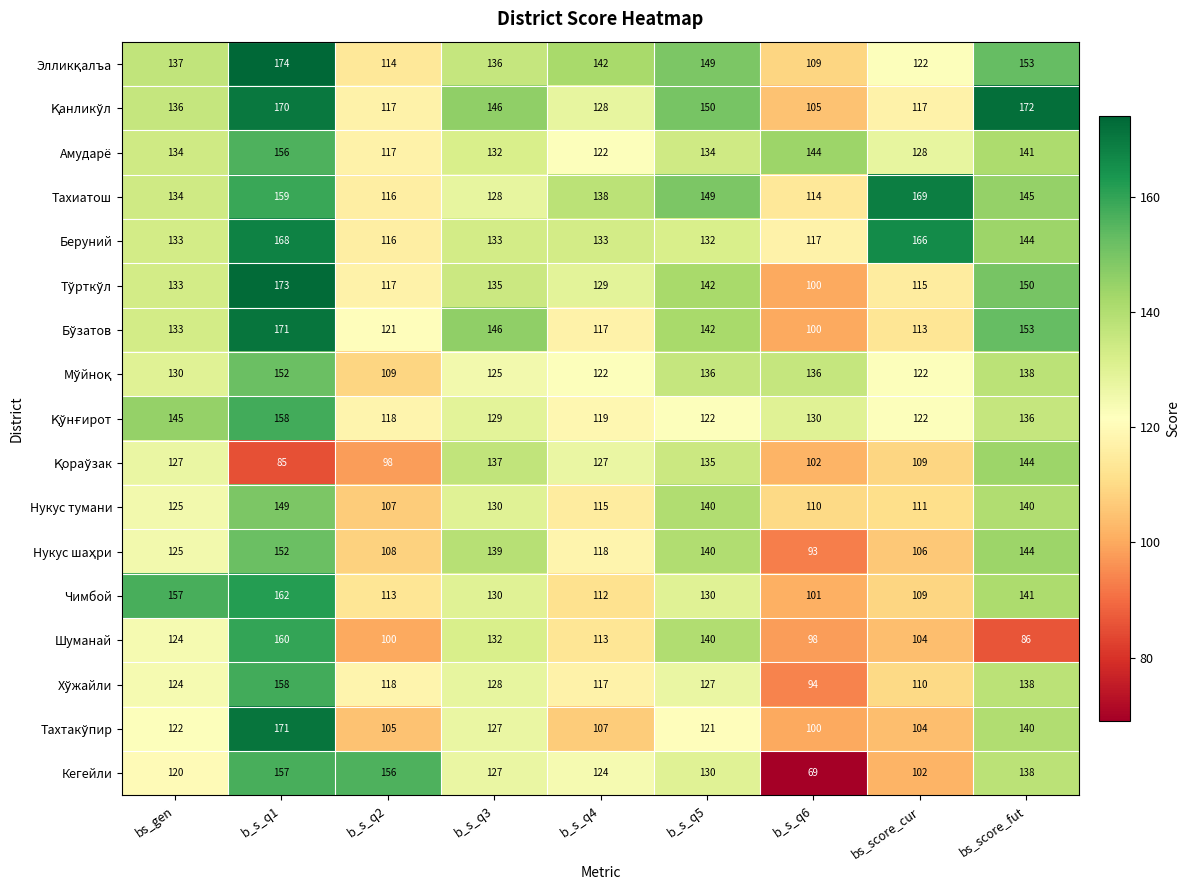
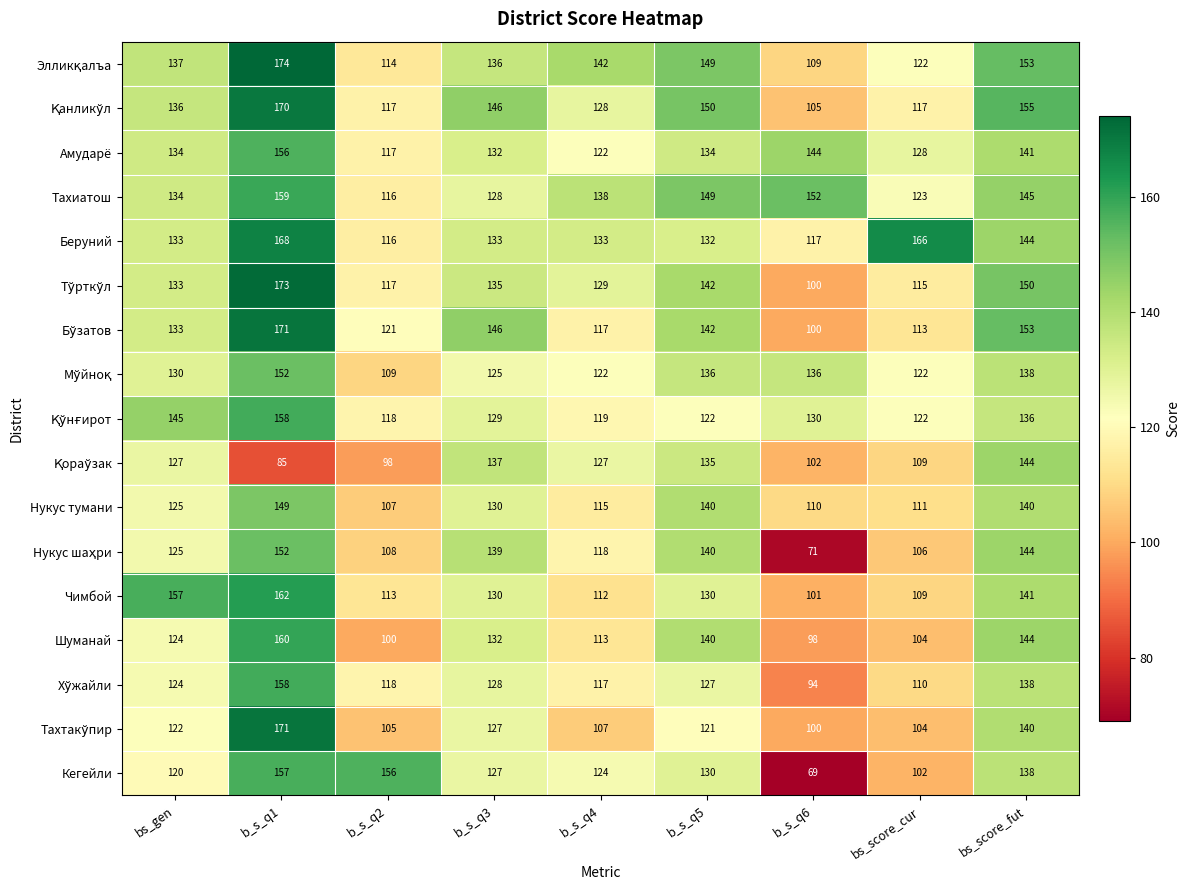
  {
    "Элликқалъа": {
      "bs_gen": 137,
      "b_s_q1": 174,
      "b_s_q2": 114,
      "b_s_q3": 136,
      "b_s_q4": 142,
      "b_s_q5": 149,
      "b_s_q6": 109,
      "bs_score_cur": 122,
      "bs_score_fut": 153
    },
    "Қанликўл": {
      "bs_gen": 136,
      "b_s_q1": 170,
      "b_s_q2": 117,
      "b_s_q3": 146,
      "b_s_q4": 128,
      "b_s_q5": 150,
      "b_s_q6": 105,
      "bs_score_cur": 117,
-     "bs_score_fut": 172
+     "bs_score_fut": 155
    },
    "Амударё": {
      "bs_gen": 134,
      "b_s_q1": 156,
      "b_s_q2": 117,
      "b_s_q3": 132,
      "b_s_q4": 122,
      "b_s_q5": 134,
      "b_s_q6": 144,
      "bs_score_cur": 128,
      "bs_score_fut": 141
    },
    "Тахиатош": {
      "bs_gen": 134,
      "b_s_q1": 159,
      "b_s_q2": 116,
      "b_s_q3": 128,
      "b_s_q4": 138,
      "b_s_q5": 149,
-     "b_s_q6": 114,
-     "bs_score_cur": 169,
+     "b_s_q6": 152,
+     "bs_score_cur": 123,
      "bs_score_fut": 145
    },
    "Беруний": {
      "bs_gen": 133,
      "b_s_q1": 168,
      "b_s_q2": 116,
      "b_s_q3": 133,
      "b_s_q4": 133,
      "b_s_q5": 132,
      "b_s_q6": 117,
      "bs_score_cur": 166,
      "bs_score_fut": 144
    },
    "Тўрткўл": {
      "bs_gen": 133,
      "b_s_q1": 173,
      "b_s_q2": 117,
      "b_s_q3": 135,
      "b_s_q4": 129,
      "b_s_q5": 142,
      "b_s_q6": 100,
      "bs_score_cur": 115,
      "bs_score_fut": 150
    },
    "Бўзатов": {
      "bs_gen": 133,
      "b_s_q1": 171,
      "b_s_q2": 121,
      "b_s_q3": 146,
      "b_s_q4": 117,
      "b_s_q5": 142,
      "b_s_q6": 100,
      "bs_score_cur": 113,
      "bs_score_fut": 153
    },
    "Мўйноқ": {
      "bs_gen": 130,
      "b_s_q1": 152,
      "b_s_q2": 109,
      "b_s_q3": 125,
      "b_s_q4": 122,
      "b_s_q5": 136,
      "b_s_q6": 136,
      "bs_score_cur": 122,
      "bs_score_fut": 138
    },
    "Қўнғирот": {
      "bs_gen": 145,
      "b_s_q1": 158,
      "b_s_q2": 118,
      "b_s_q3": 129,
      "b_s_q4": 119,
      "b_s_q5": 122,
      "b_s_q6": 130,
      "bs_score_cur": 122,
      "bs_score_fut": 136
    },
    "Қораўзак": {
      "bs_gen": 127,
      "b_s_q1": 85,
      "b_s_q2": 98,
      "b_s_q3": 137,
      "b_s_q4": 127,
      "b_s_q5": 135,
      "b_s_q6": 102,
      "bs_score_cur": 109,
      "bs_score_fut": 144
    },
    "Нукус тумани": {
      "bs_gen": 125,
      "b_s_q1": 149,
      "b_s_q2": 107,
      "b_s_q3": 130,
      "b_s_q4": 115,
      "b_s_q5": 140,
      "b_s_q6": 110,
      "bs_score_cur": 111,
      "bs_score_fut": 140
    },
    "Нукус шаҳри": {
      "bs_gen": 125,
      "b_s_q1": 152,
      "b_s_q2": 108,
      "b_s_q3": 139,
      "b_s_q4": 118,
      "b_s_q5": 140,
-     "b_s_q6": 93,
+     "b_s_q6": 71,
      "bs_score_cur": 106,
      "bs_score_fut": 144
    },
    "Чимбой": {
      "bs_gen": 157,
      "b_s_q1": 162,
      "b_s_q2": 113,
      "b_s_q3": 130,
      "b_s_q4": 112,
      "b_s_q5": 130,
      "b_s_q6": 101,
      "bs_score_cur": 109,
      "bs_score_fut": 141
    },
    "Шуманай": {
      "bs_gen": 124,
      "b_s_q1": 160,
      "b_s_q2": 100,
      "b_s_q3": 132,
      "b_s_q4": 113,
      "b_s_q5": 140,
      "b_s_q6": 98,
      "bs_score_cur": 104,
-     "bs_score_fut": 86
+     "bs_score_fut": 144
    },
    "Хўжайли": {
      "bs_gen": 124,
      "b_s_q1": 158,
      "b_s_q2": 118,
      "b_s_q3": 128,
      "b_s_q4": 117,
      "b_s_q5": 127,
      "b_s_q6": 94,
      "bs_score_cur": 110,
      "bs_score_fut": 138
    },
    "Тахтакўпир": {
      "bs_gen": 122,
      "b_s_q1": 171,
      "b_s_q2": 105,
      "b_s_q3": 127,
      "b_s_q4": 107,
      "b_s_q5": 121,
      "b_s_q6": 100,
      "bs_score_cur": 104,
      "bs_score_fut": 140
    },
    "Кегейли": {
      "bs_gen": 120,
      "b_s_q1": 157,
      "b_s_q2": 156,
      "b_s_q3": 127,
      "b_s_q4": 124,
      "b_s_q5": 130,
      "b_s_q6": 69,
      "bs_score_cur": 102,
      "bs_score_fut": 138
    }
  }
